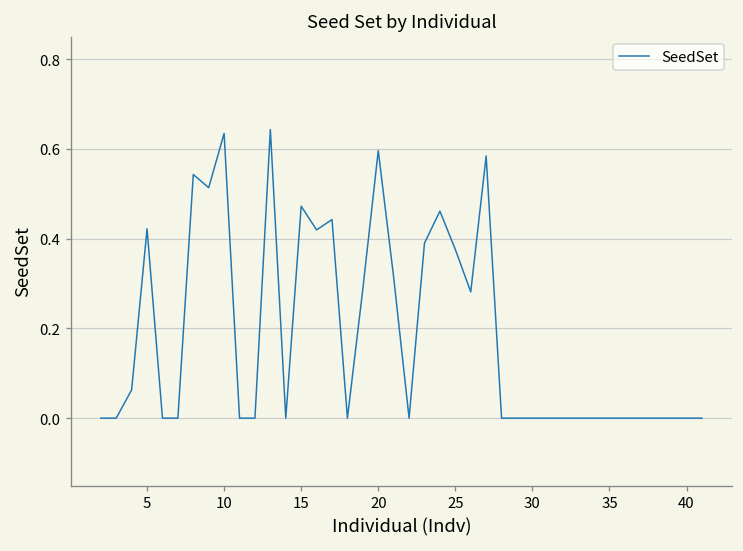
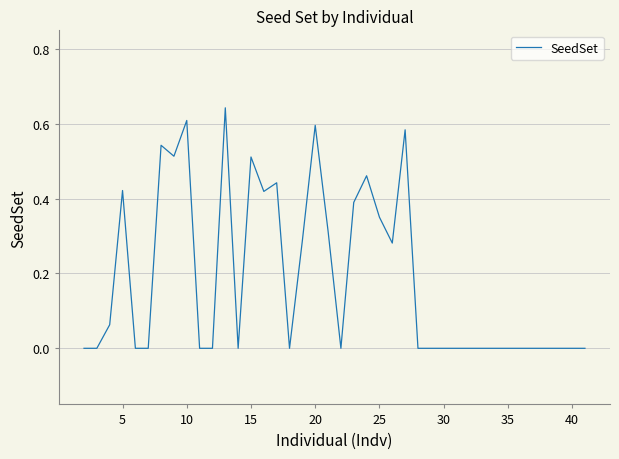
  {
    "5": 0.42,
-   "10": 0.63,
-   "15": 0.47,
+   "10": 0.61,
+   "15": 0.51,
    "20": 0.60,
-   "25": 0.38,
+   "25": 0.35,
    "30": 0.00,
    "35": 0.00,
    "40": 0.00
  }
